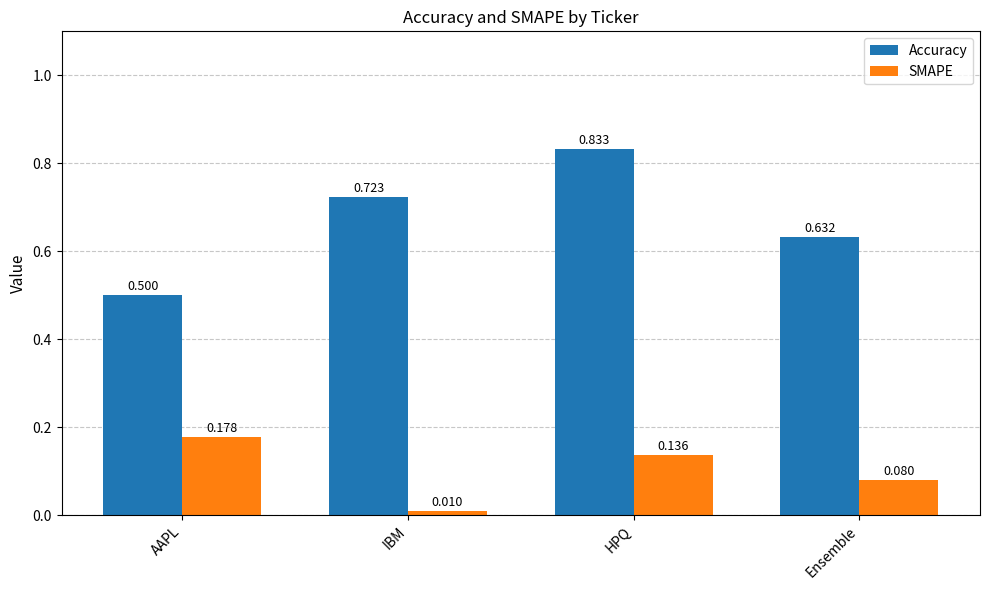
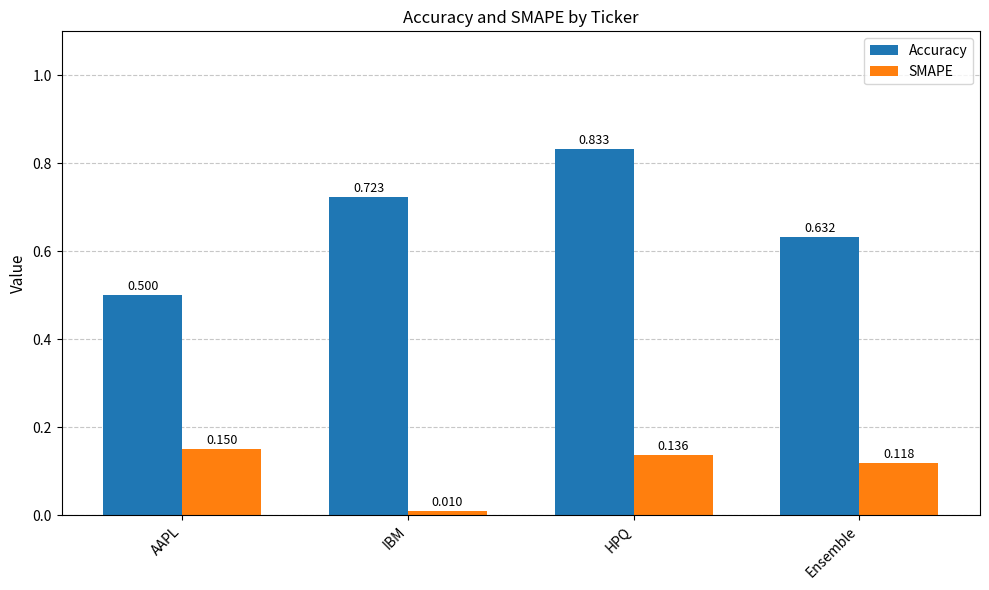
  {
    "Accuracy": {
      "AAPL": 0.500,
      "IBM": 0.723,
      "HPQ": 0.833,
      "Ensemble": 0.632
    },
    "SMAPE": {
-     "AAPL": 0.178,
+     "AAPL": 0.150,
      "IBM": 0.010,
      "HPQ": 0.136,
-     "Ensemble": 0.080
+     "Ensemble": 0.118
    }
  }
